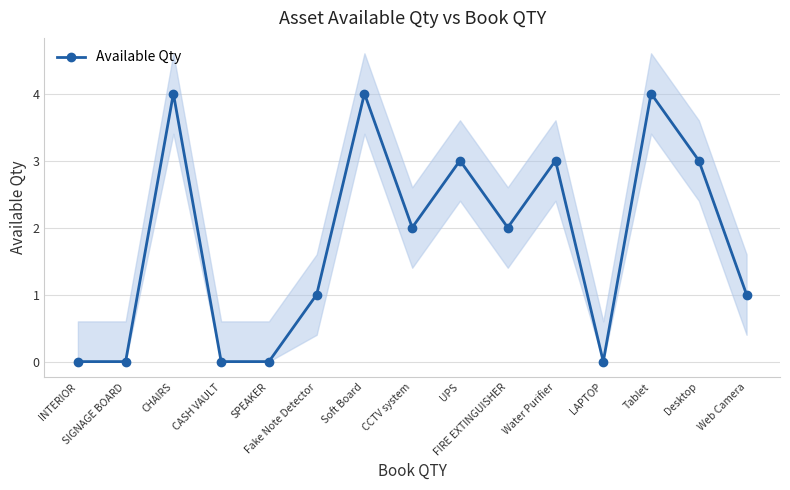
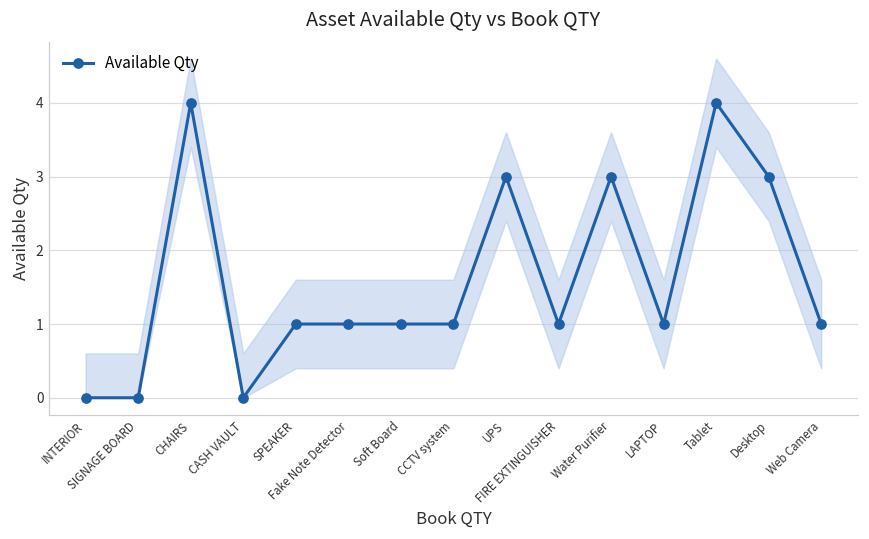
  {
    "Available Qty": {
      "INTERIOR": 0,
      "SIGNAGE BOARD": 0,
      "CHAIRS": 4,
      "CASH VAULT": 0,
-     "SPEAKER": 0,
+     "SPEAKER": 1,
      "Fake Note Detector": 1,
-     "Soft Board": 4,
-     "CCTV system": 2,
+     "Soft Board": 1,
+     "CCTV system": 1,
      "UPS": 3,
-     "FIRE EXTINGUISHER": 2,
+     "FIRE EXTINGUISHER": 1,
      "Water Purifier": 3,
-     "LAPTOP": 0,
+     "LAPTOP": 1,
      "Tablet": 4,
      "Desktop": 3,
      "Web Camera": 1
    }
  }
